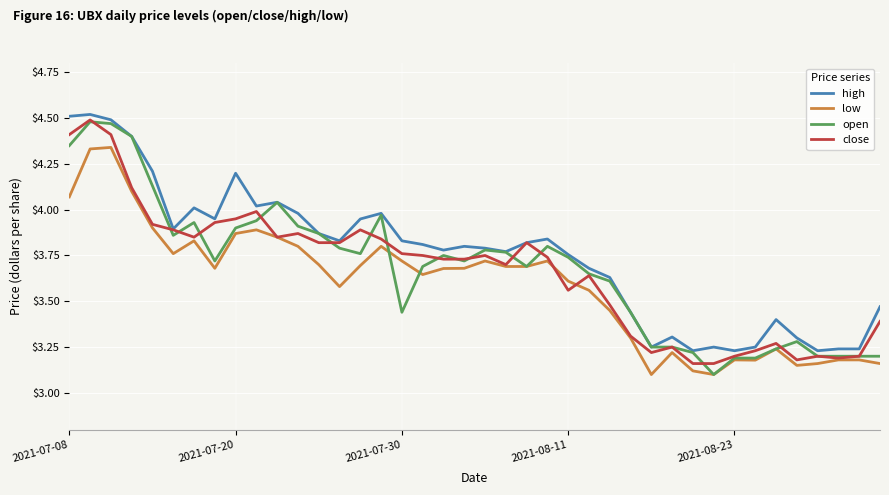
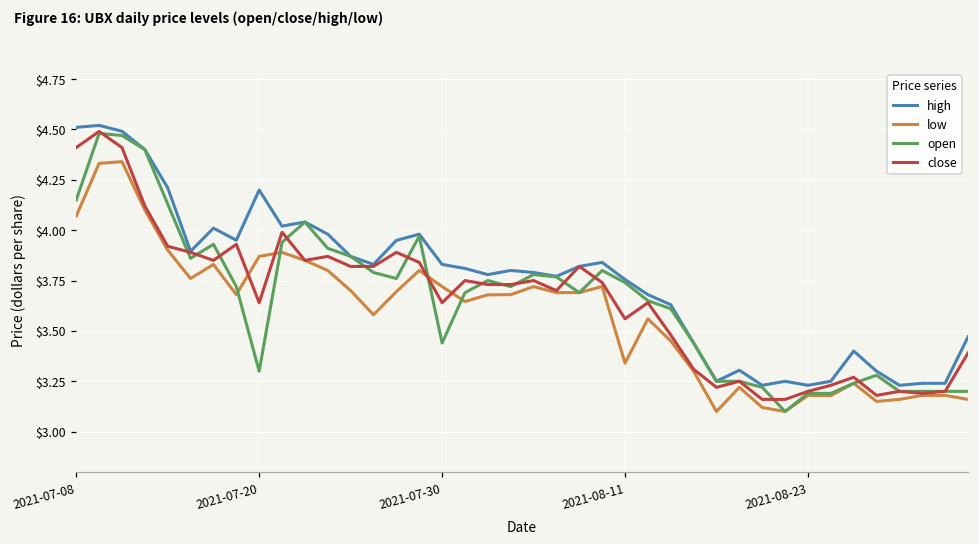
  {
    "high": {
      "2021-07-08": "$4.51",
      "2021-07-20": "$4.20",
      "2021-07-30": "$3.83",
      "2021-08-11": "$3.76",
      "2021-08-23": "$3.23"
    },
    "low": {
      "2021-07-08": "$4.07",
      "2021-07-20": "$3.87",
      "2021-07-30": "$3.72",
-     "2021-08-11": "$3.61"
+     "2021-08-11": "$3.34"
    },
    "open": {
-     "2021-07-08": "$4.35",
-     "2021-07-20": "$3.9",
+     "2021-07-08": "$4.15",
+     "2021-07-20": "$3.3",
      "2021-07-30": "$3.44",
      "2021-08-11": "$3.74"
    },
    "close": {
      "2021-07-08": "$4.41",
-     "2021-07-20": "$3.95",
-     "2021-07-30": "$3.76",
+     "2021-07-20": "$3.64",
+     "2021-07-30": "$3.64",
      "2021-08-11": "$3.56"
    }
  }
